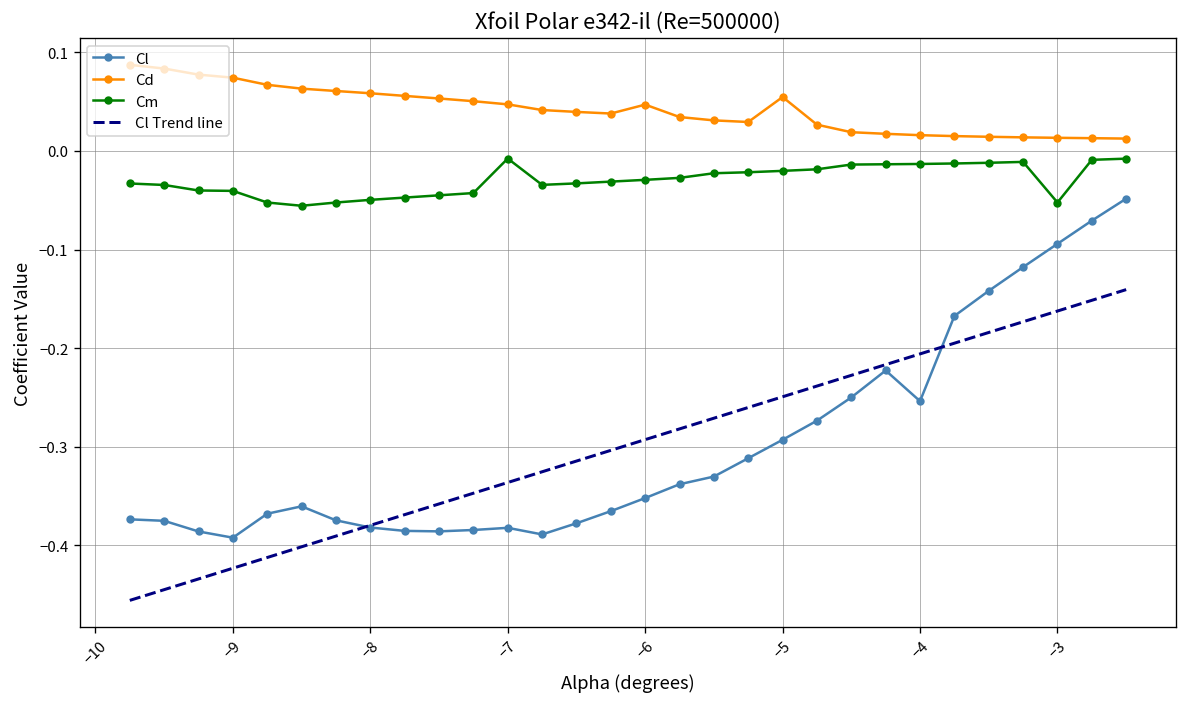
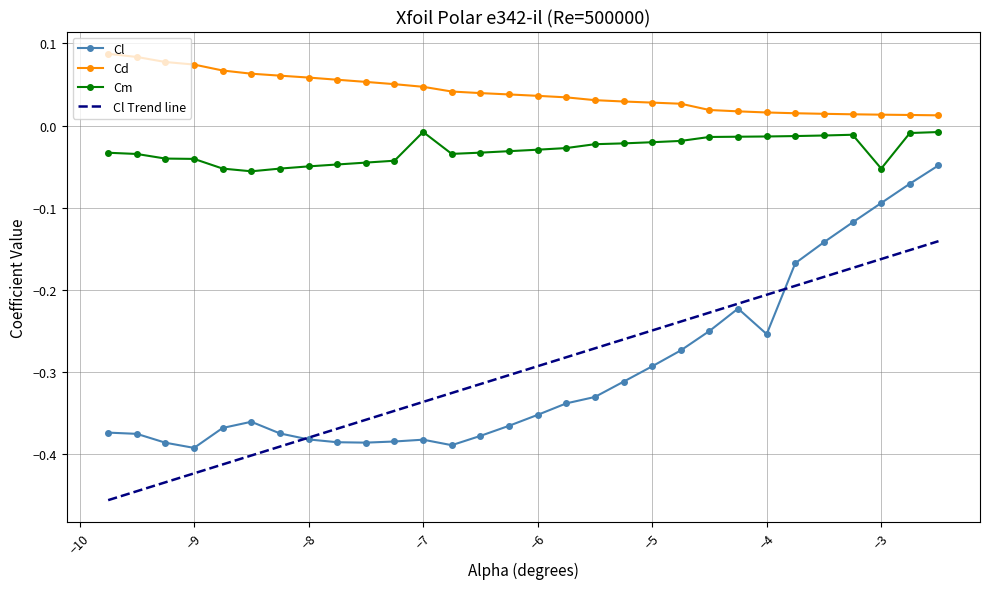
  {
    "Cl": {
      "−9": -0.39,
      "−7": -0.38,
      "−6": -0.35,
      "−5": -0.29,
      "−4": -0.25,
      "−3": -0.09
    },
    "Cd": {
      "−9": 0.07,
      "−8": 0.06,
      "−7": 0.05,
-     "−6": 0.05,
-     "−5": 0.05,
+     "−6": 0.04,
+     "−5": 0.03,
      "−4": 0.02,
      "−3": 0.01
    },
    "Cm": {
      "−9": -0.04,
      "−8": -0.05,
      "−7": -0.01,
      "−6": -0.03,
      "−5": -0.02,
      "−4": -0.01,
      "−3": -0.05
    }
  }
